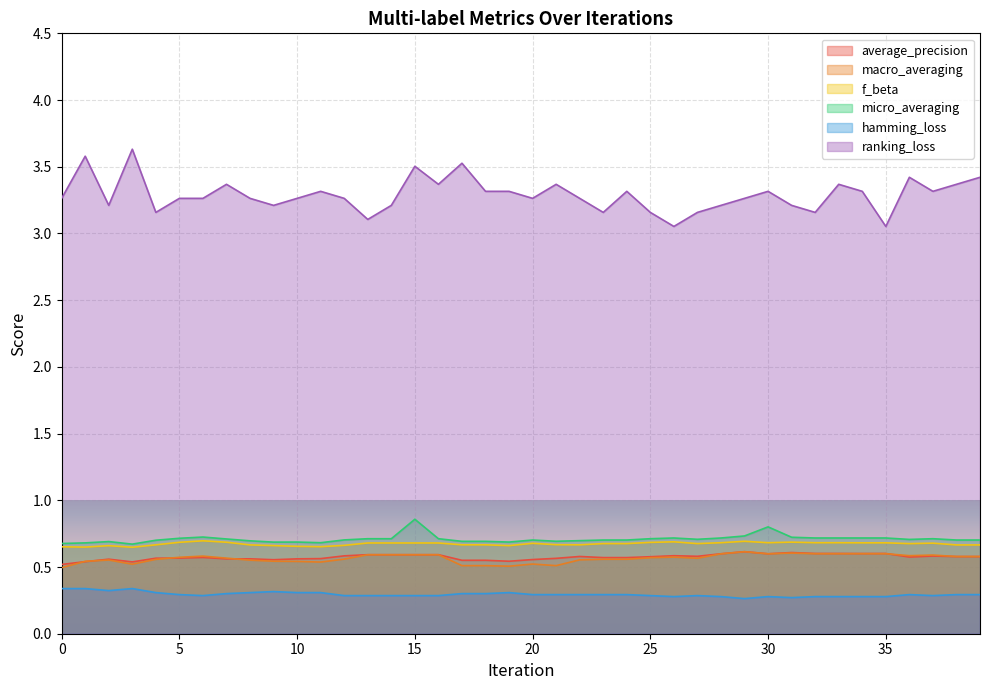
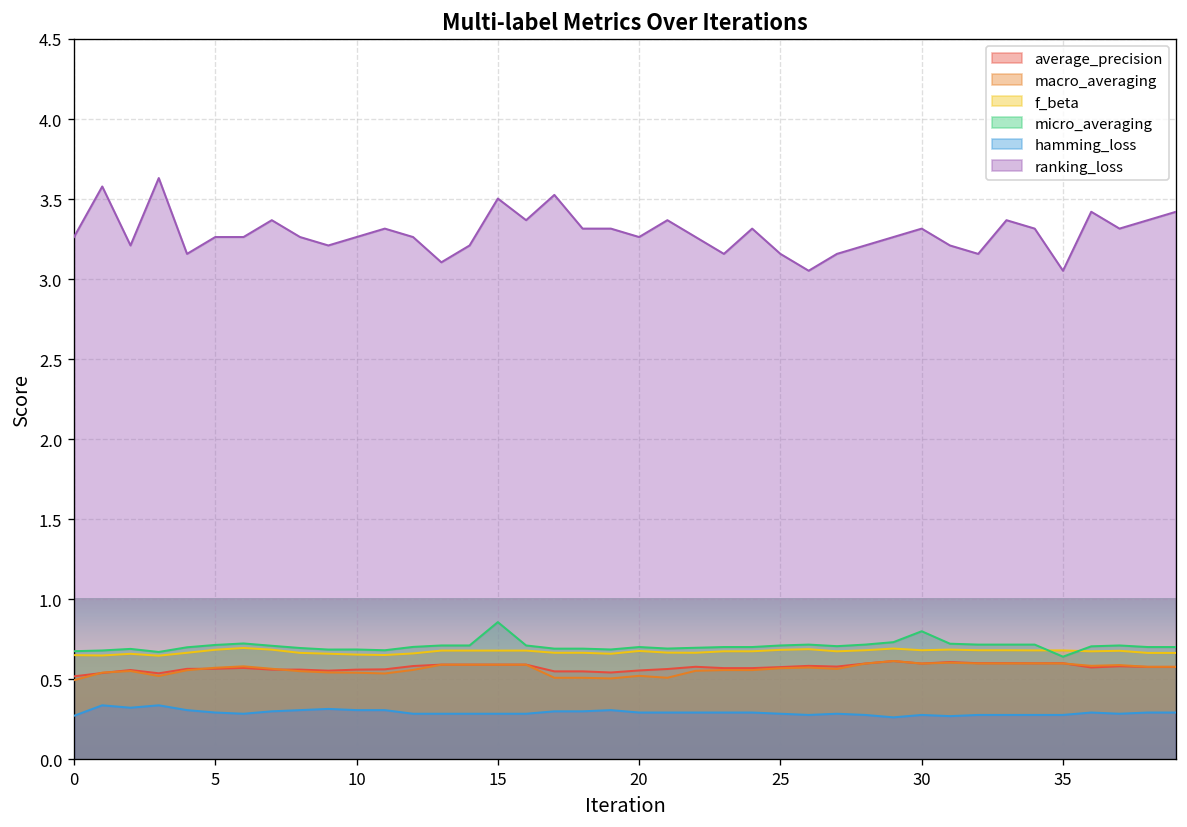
  {
    "micro_averaging": {
      "0": 0.68,
      "5": 0.72,
      "10": 0.69,
      "15": 0.86,
      "20": 0.70,
      "25": 0.71,
      "30": 0.80,
-     "35": 0.72
+     "35": 0.64
    },
    "hamming_loss": {
-     "0": 0.34,
+     "0": 0.27,
      "5": 0.29,
      "10": 0.31,
      "15": 0.29,
      "20": 0.29,
      "25": 0.29,
      "30": 0.28,
      "35": 0.28
    },
    "ranking_loss": {
      "0": 3.26,
      "5": 3.26,
      "10": 3.26,
      "15": 3.50,
      "20": 3.26,
      "25": 3.16,
      "30": 3.32,
      "35": 3.05
    }
  }
